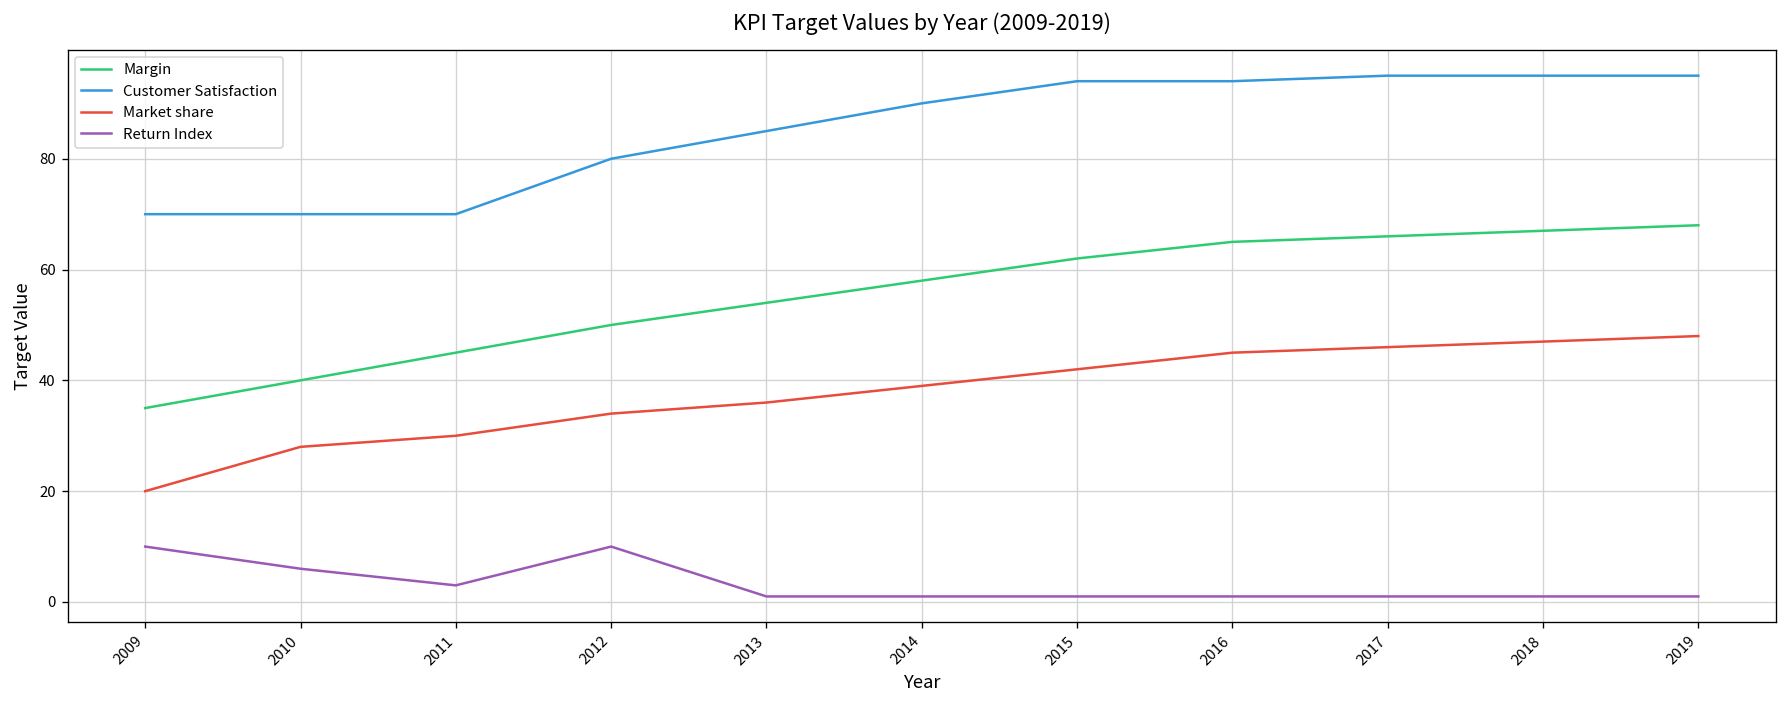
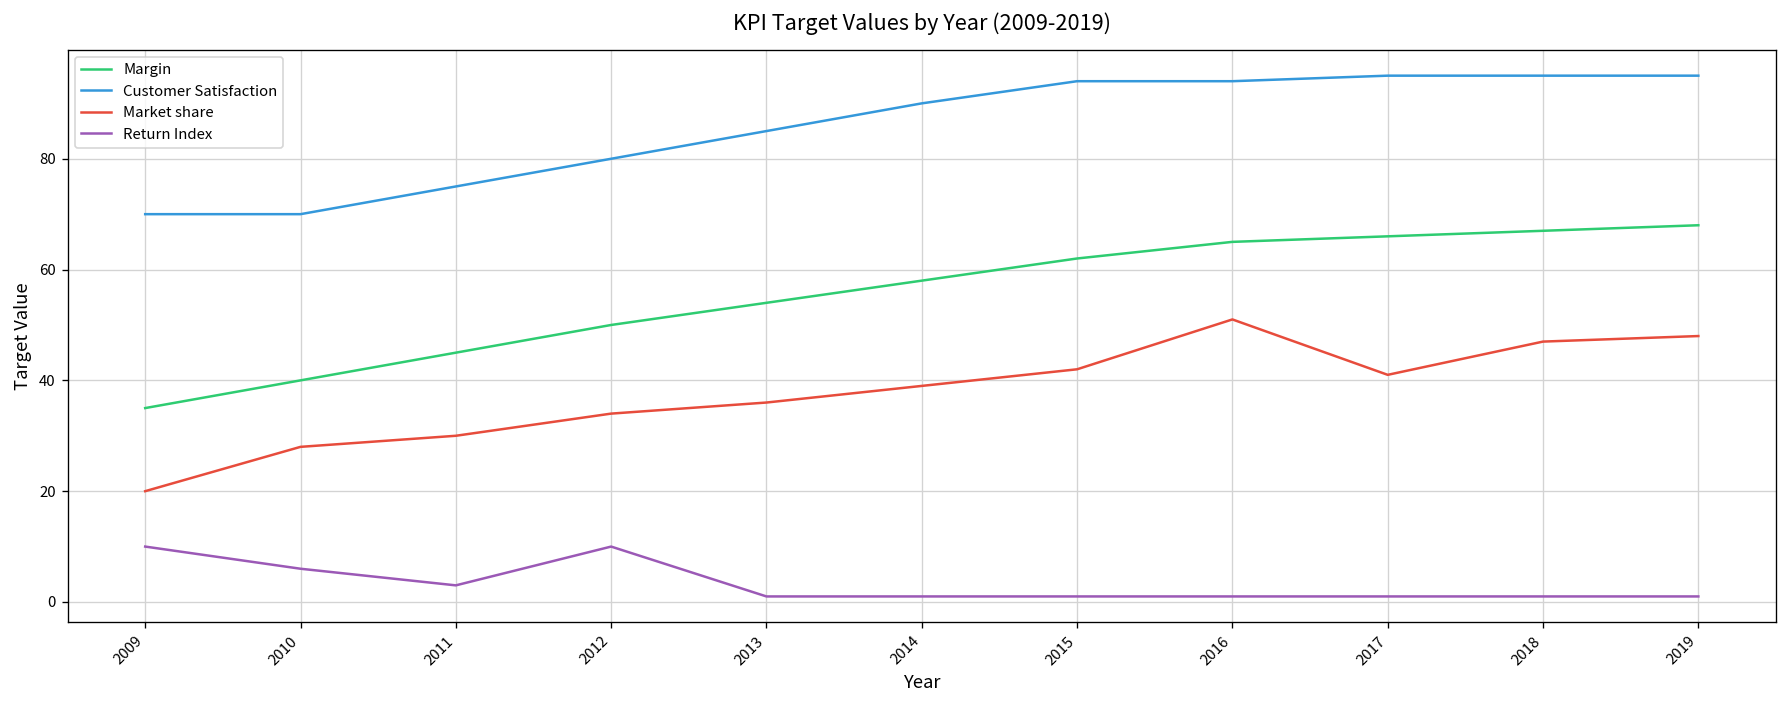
  {
    "Margin": {
      "2009": 35,
      "2010": 40,
      "2011": 45,
      "2012": 50,
      "2013": 54,
      "2014": 58,
      "2015": 62,
      "2016": 65,
      "2017": 66,
      "2018": 67,
      "2019": 68
    },
    "Customer Satisfaction": {
      "2009": 70,
      "2010": 70,
-     "2011": 70,
+     "2011": 75,
      "2012": 80,
      "2013": 85,
      "2014": 90,
      "2015": 94,
      "2016": 94,
      "2017": 95,
      "2018": 95,
      "2019": 95
    },
    "Market share": {
      "2009": 20,
      "2010": 28,
      "2011": 30,
      "2012": 34,
      "2013": 36,
      "2014": 39,
      "2015": 42,
-     "2016": 45,
-     "2017": 46,
+     "2016": 51,
+     "2017": 41,
      "2018": 47,
      "2019": 48
    },
    "Return Index": {
      "2009": 10,
      "2010": 6,
      "2011": 3,
      "2012": 10,
      "2013": 1,
      "2014": 1,
      "2015": 1,
      "2016": 1,
      "2017": 1,
      "2018": 1,
      "2019": 1
    }
  }
